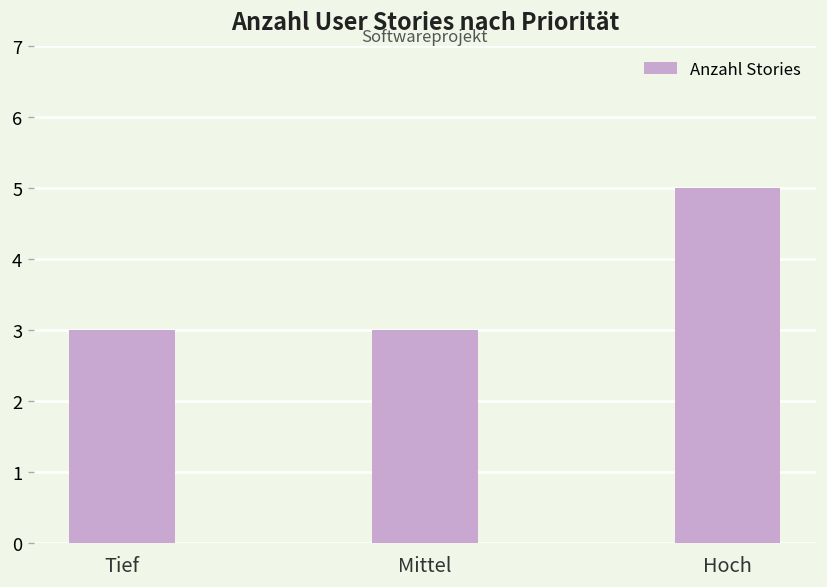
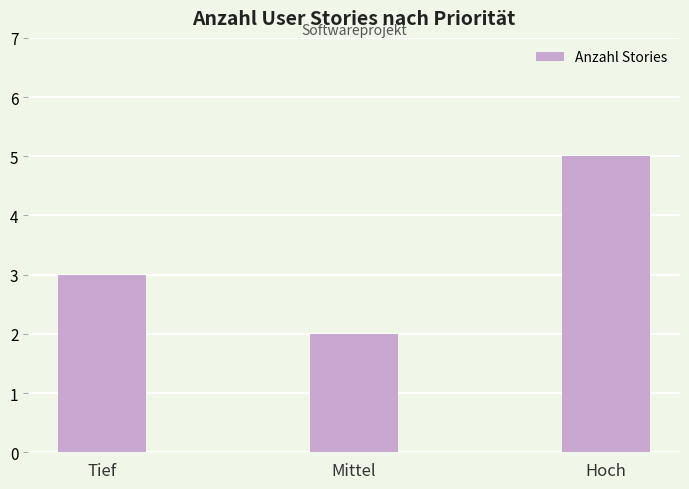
  {
    "Tief": 3,
-   "Mittel": 3,
+   "Mittel": 2,
    "Hoch": 5
  }
